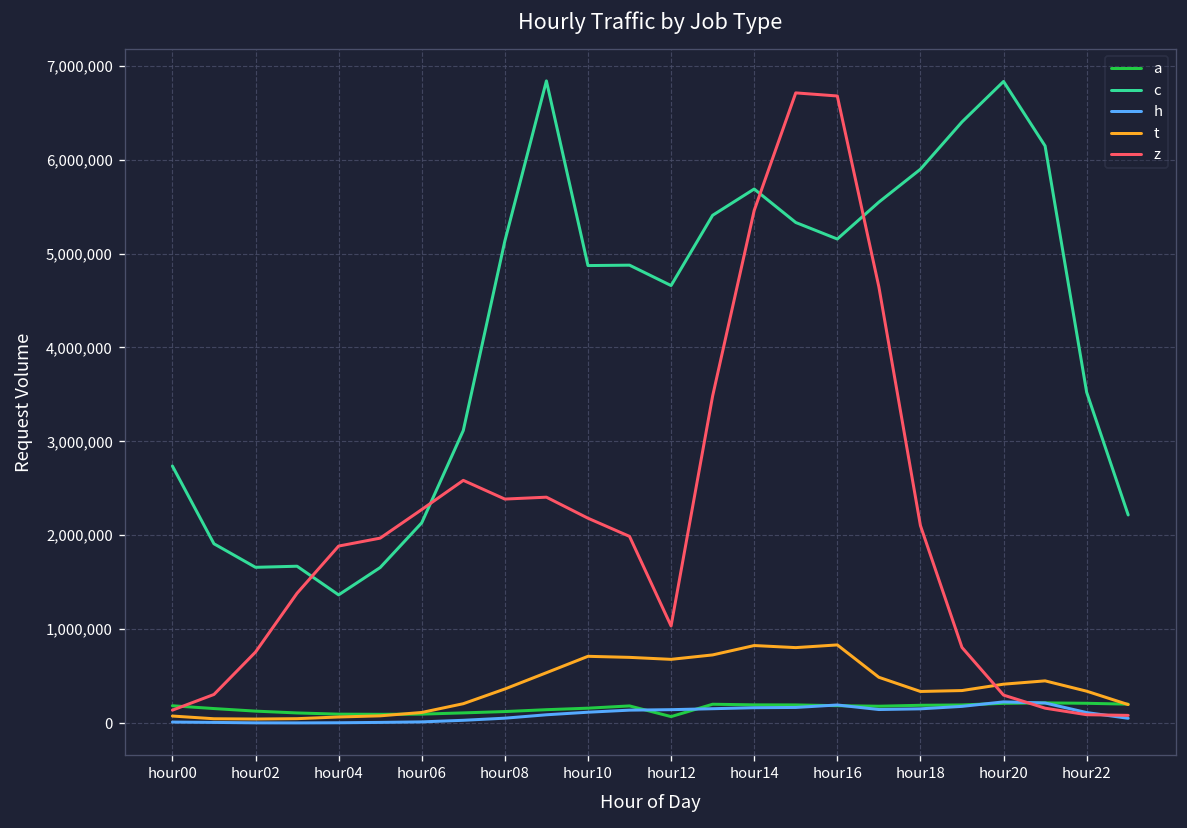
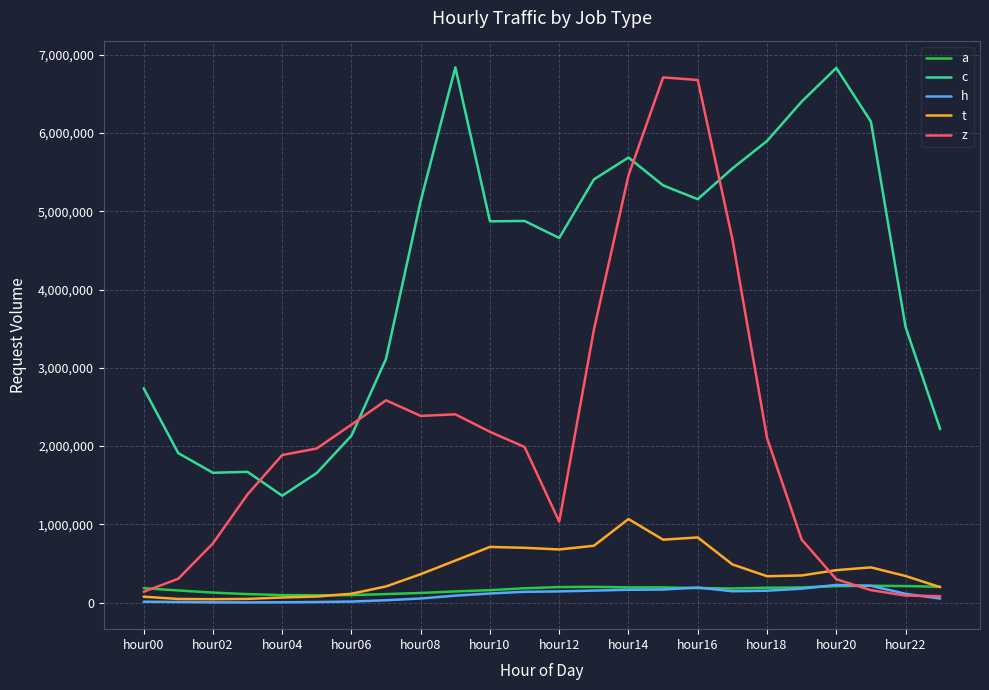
  {
    "a": {
      "hour00": "200,000",
      "hour02": "100,000",
      "hour08": "100,000",
      "hour10": "200,000",
-     "hour12": "100,000",
+     "hour12": "200,000",
      "hour18": "200,000",
      "hour22": "200,000"
    },
    "c": {
      "hour00": "2,700,000",
      "hour02": "1,700,000",
      "hour04": "1,400,000",
      "hour06": "2,100,000",
      "hour08": "5,100,000",
      "hour10": "4,900,000",
      "hour12": "4,700,000",
      "hour14": "5,700,000",
      "hour16": "5,200,000",
      "hour18": "5,900,000",
      "hour20": "6,800,000",
      "hour22": "3,500,000"
    },
    "h": {
      "hour00": "0",
      "hour02": "0",
      "hour04": "0",
      "hour06": "0",
      "hour08": "100,000",
      "hour10": "100,000",
      "hour12": "100,000",
      "hour18": "200,000"
    },
    "t": {
      "hour00": "100,000",
      "hour02": "0",
      "hour08": "400,000",
      "hour10": "700,000",
      "hour12": "700,000",
-     "hour14": "800,000",
+     "hour14": "1,100,000",
      "hour16": "800,000",
      "hour18": "300,000",
      "hour20": "400,000",
      "hour22": "300,000"
    },
    "z": {
      "hour00": "100,000",
      "hour02": "800,000",
      "hour04": "1,900,000",
      "hour06": "2,300,000",
      "hour08": "2,400,000",
      "hour10": "2,200,000",
      "hour12": "1,000,000",
      "hour14": "5,500,000",
      "hour16": "6,700,000",
      "hour18": "2,100,000",
      "hour20": "300,000"
    }
  }
